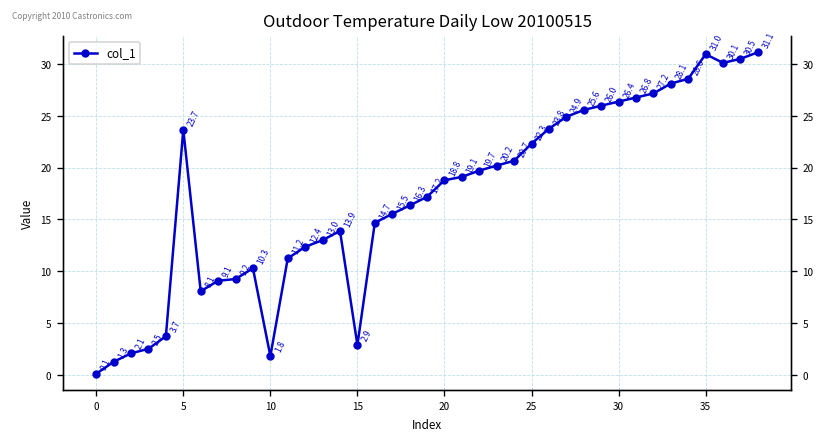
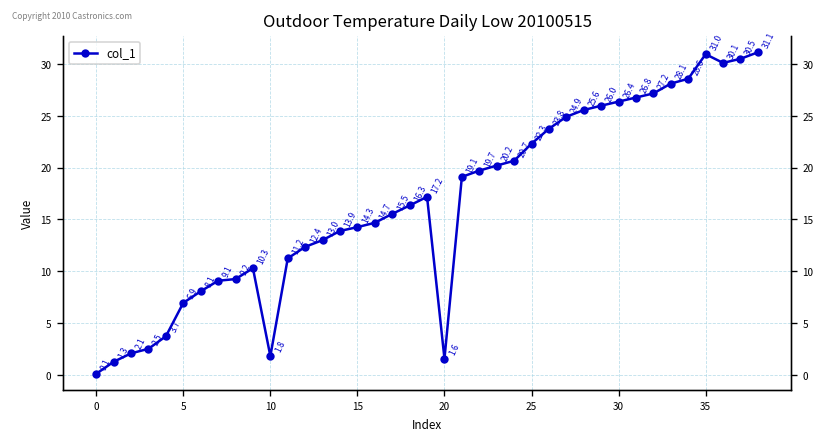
  {
-   "5": 23.7,
+   "5": 6.9,
    "10": 1.8,
-   "15": 2.9,
-   "20": 18.8,
+   "15": 14.3,
+   "20": 1.6,
    "35": 31.0
  }
